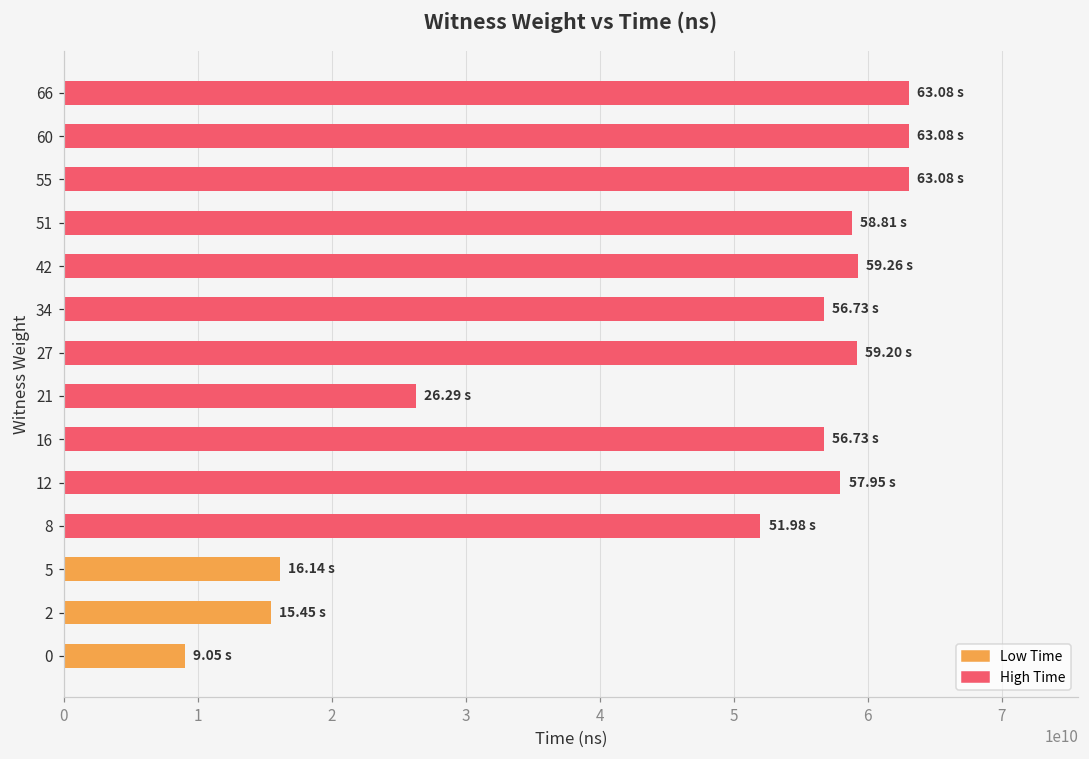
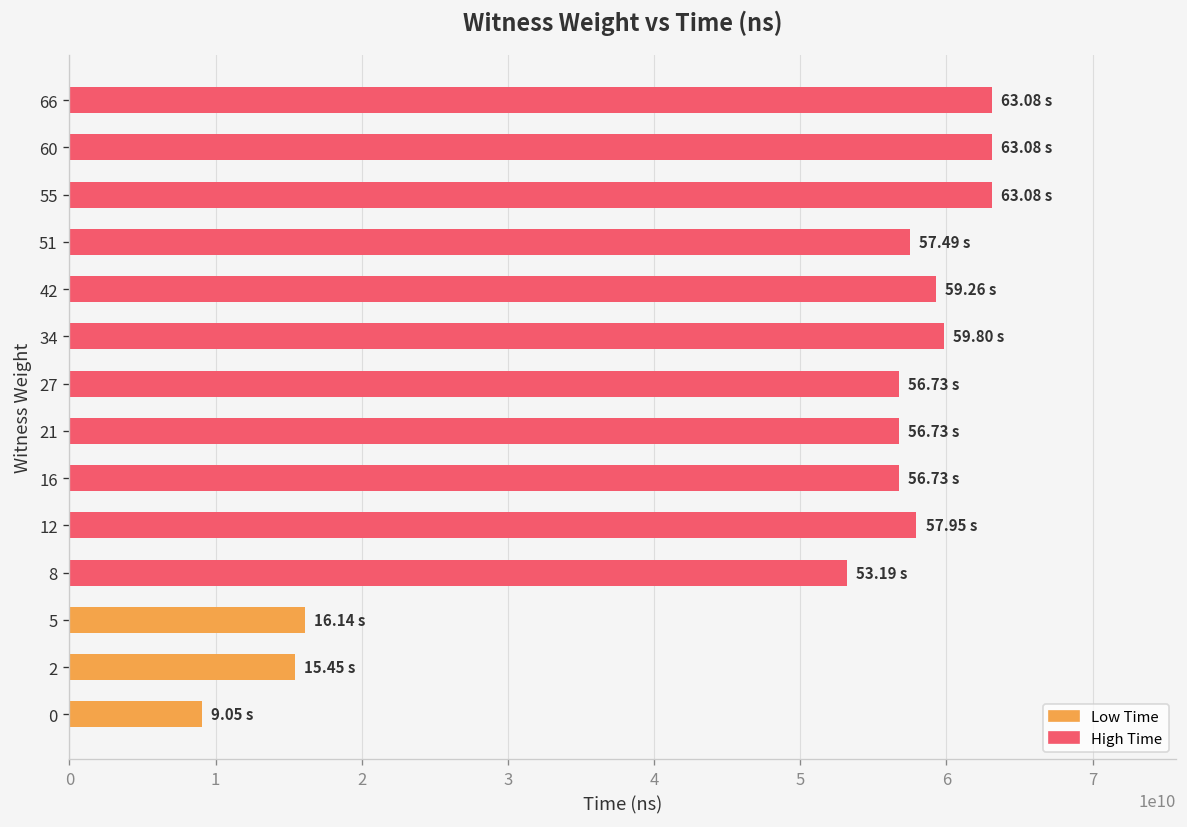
  {
-   "51": 58.81,
-   "34": 56.73,
-   "27": 59.20,
-   "21": 26.29,
-   "8": 51.98
+   "51": 57.49,
+   "34": 59.80,
+   "27": 56.73,
+   "21": 56.73,
+   "8": 53.19
  }
